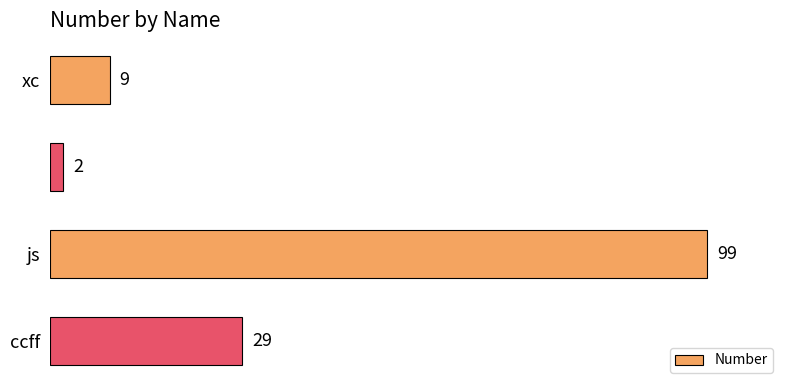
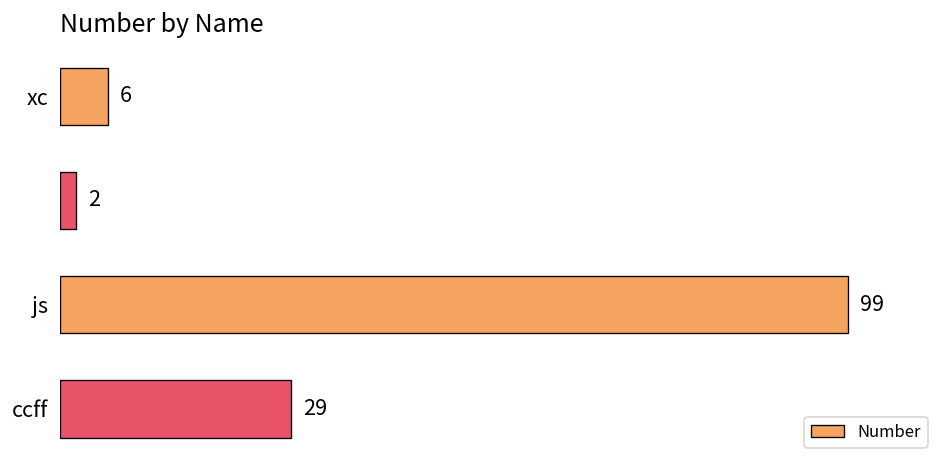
  {
-   "xc": 9,
+   "xc": 6,
    "js": 99,
    "ccff": 29
  }
